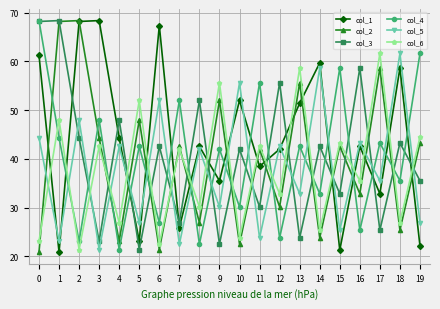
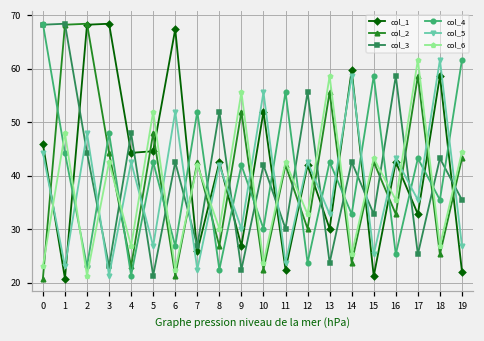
  {
    "col_1": {
-     "0": 61,
+     "0": 46,
      "1": 21,
      "3": 68,
      "4": 44,
-     "5": 23,
+     "5": 45,
      "6": 67,
      "7": 26,
      "8": 43,
-     "9": 35,
+     "9": 27,
      "10": 52,
-     "11": 38,
+     "11": 22,
      "12": 42,
-     "13": 51,
+     "13": 30,
      "14": 60,
      "15": 21,
      "16": 43,
      "17": 33,
      "18": 59,
      "19": 22
    }
  }
